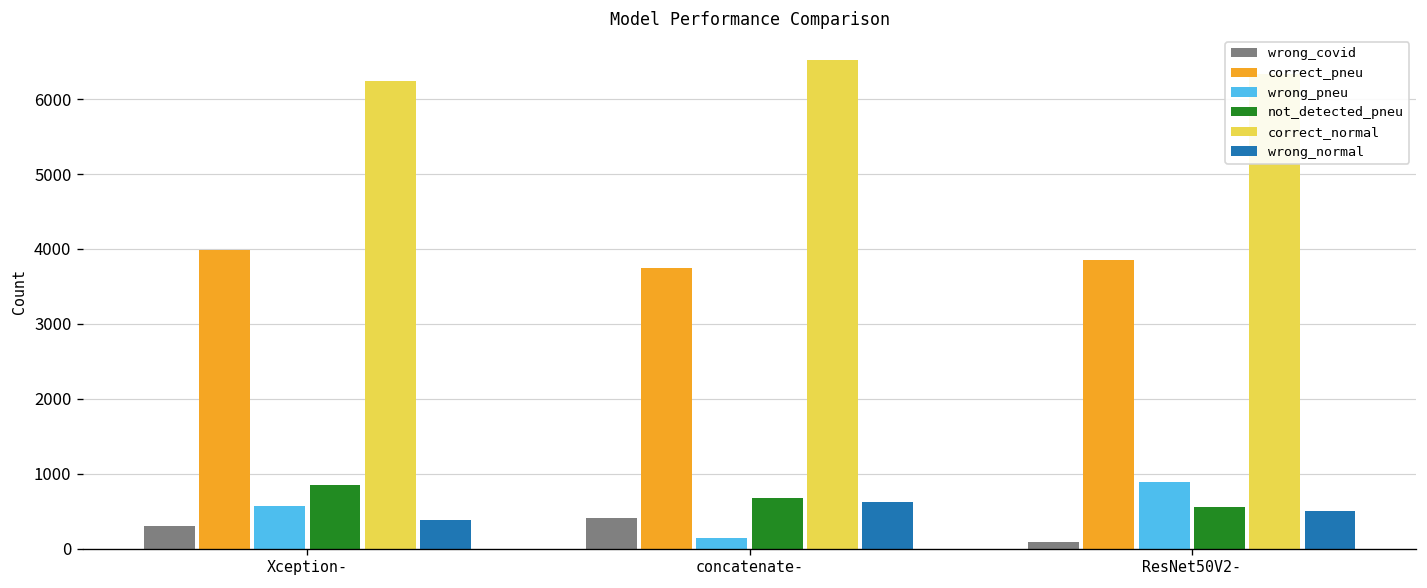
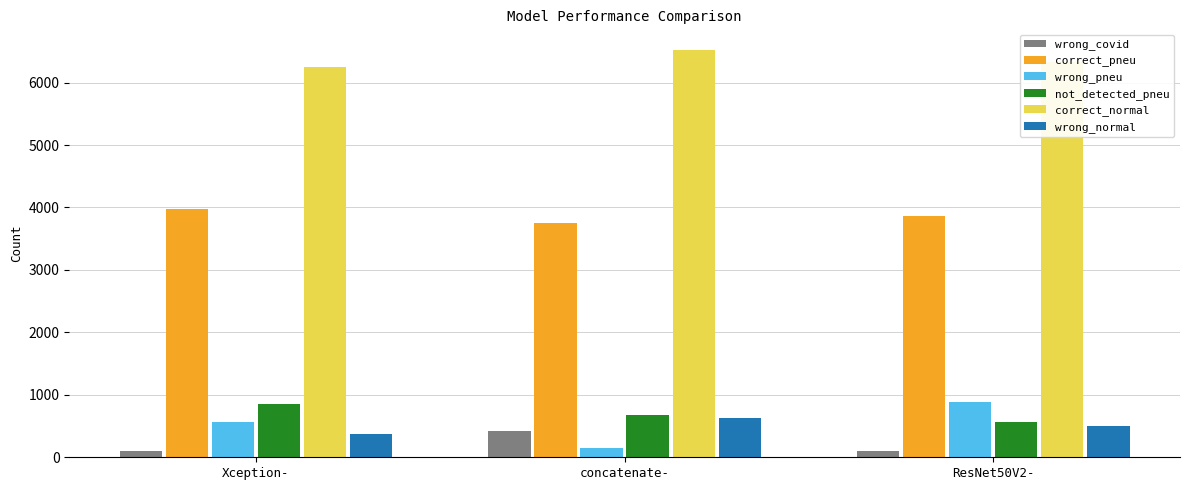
  {
    "wrong_covid": {
-     "Xception-": 300,
+     "Xception-": 100,
      "concatenate-": 400,
      "ResNet50V2-": 100
    },
    "correct_pneu": {
      "Xception-": 4000,
      "concatenate-": 3700,
      "ResNet50V2-": 3900
    },
    "wrong_pneu": {
      "Xception-": 600,
      "concatenate-": 100,
      "ResNet50V2-": 900
    },
    "not_detected_pneu": {
      "Xception-": 900,
      "concatenate-": 700,
      "ResNet50V2-": 600
    },
    "correct_normal": {
      "Xception-": 6200,
      "concatenate-": 6500
    },
    "wrong_normal": {
      "Xception-": 400,
      "concatenate-": 600,
      "ResNet50V2-": 500
    }
  }
